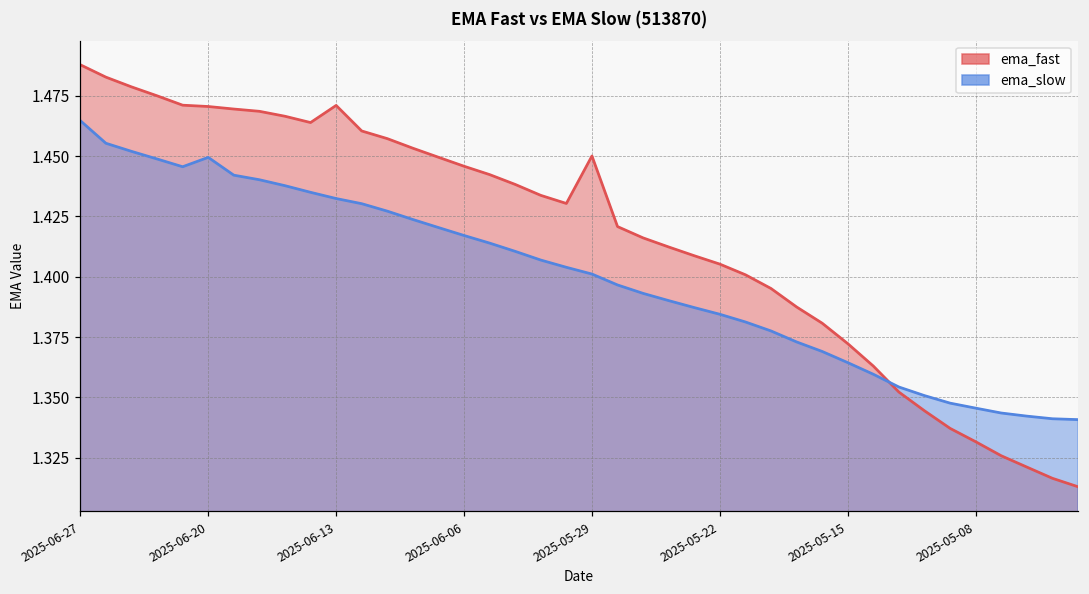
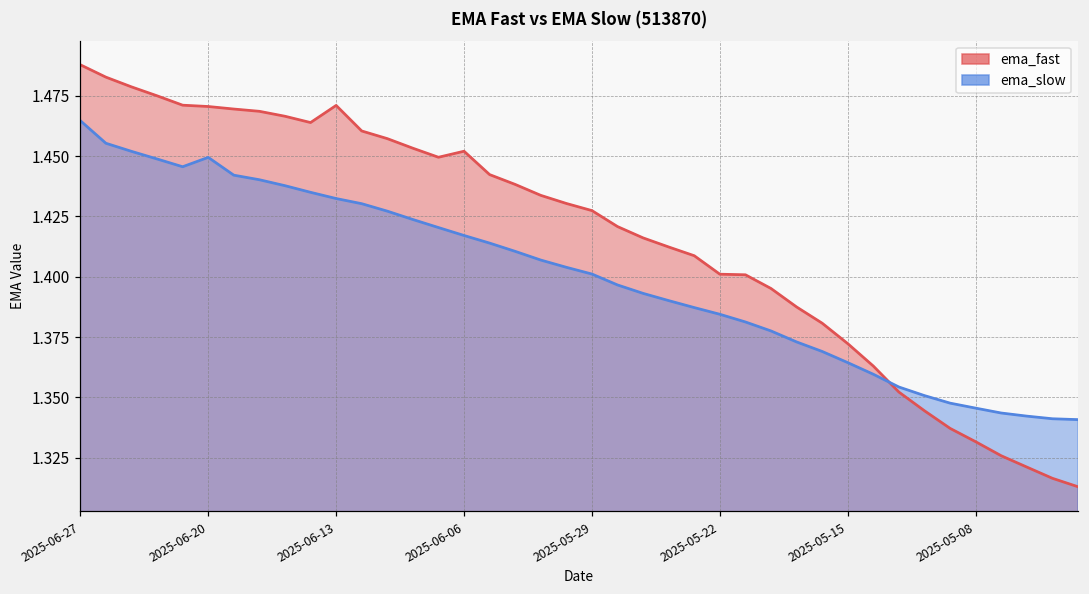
  {
    "ema_fast": {
      "2025-06-27": 1.488,
      "2025-06-20": 1.471,
      "2025-06-13": 1.471,
-     "2025-06-06": 1.446,
-     "2025-05-29": 1.450,
-     "2025-05-22": 1.405,
+     "2025-06-06": 1.452,
+     "2025-05-29": 1.427,
+     "2025-05-22": 1.401,
      "2025-05-15": 1.372,
      "2025-05-08": 1.332
    },
    "ema_slow": {
      "2025-06-27": 1.465,
      "2025-06-20": 1.449,
      "2025-06-13": 1.432,
      "2025-06-06": 1.417,
      "2025-05-29": 1.401,
      "2025-05-22": 1.384,
      "2025-05-15": 1.364,
      "2025-05-08": 1.346
    }
  }
